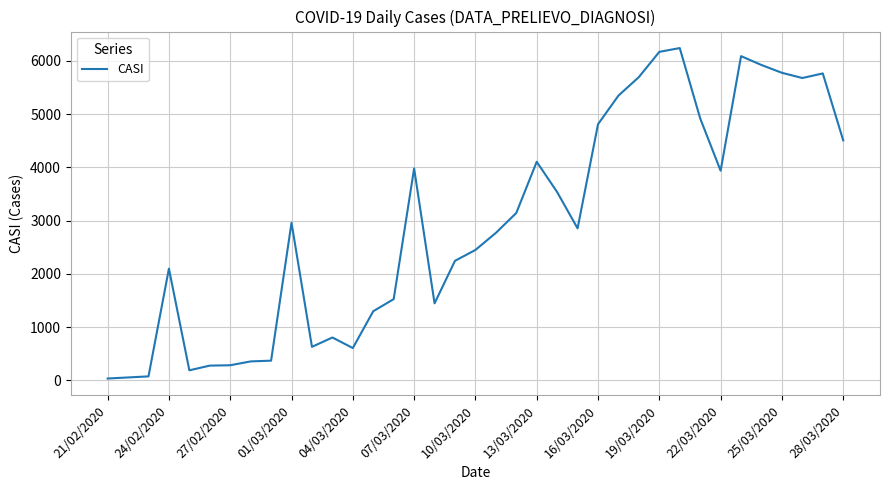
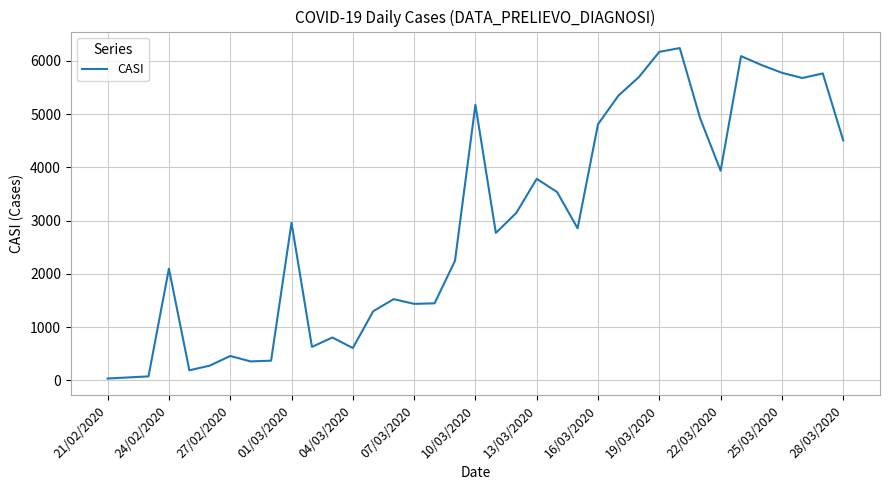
  {
    "21/02/2020": 0,
    "24/02/2020": 2100,
-   "27/02/2020": 300,
+   "27/02/2020": 500,
    "01/03/2020": 3000,
    "04/03/2020": 600,
-   "07/03/2020": 4000,
-   "10/03/2020": 2400,
-   "13/03/2020": 4100,
+   "07/03/2020": 1400,
+   "10/03/2020": 5200,
+   "13/03/2020": 3800,
    "16/03/2020": 4800,
    "19/03/2020": 6200,
    "22/03/2020": 3900,
    "25/03/2020": 5800,
    "28/03/2020": 4500
  }
